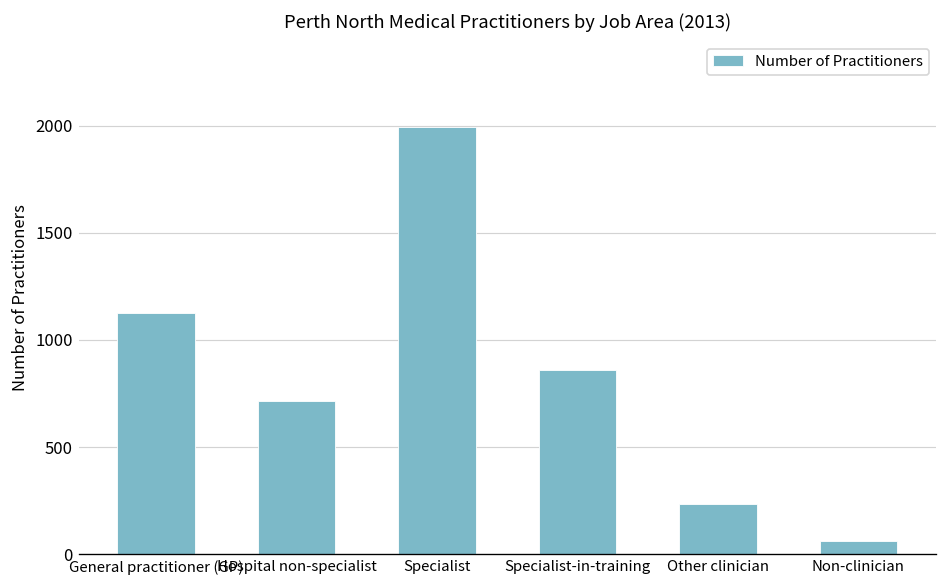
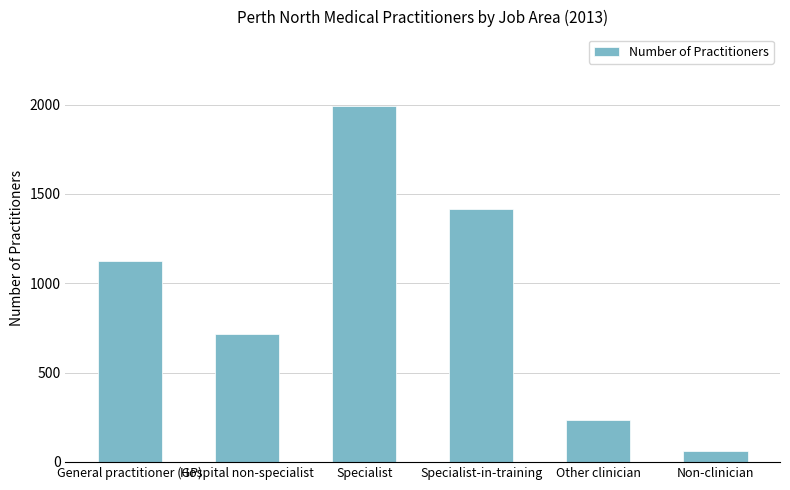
  {
    "Specialist": 2000,
-   "Specialist-in-training": 860,
+   "Specialist-in-training": 1420,
    "Other clinician": 240,
    "Non-clinician": 60
  }
